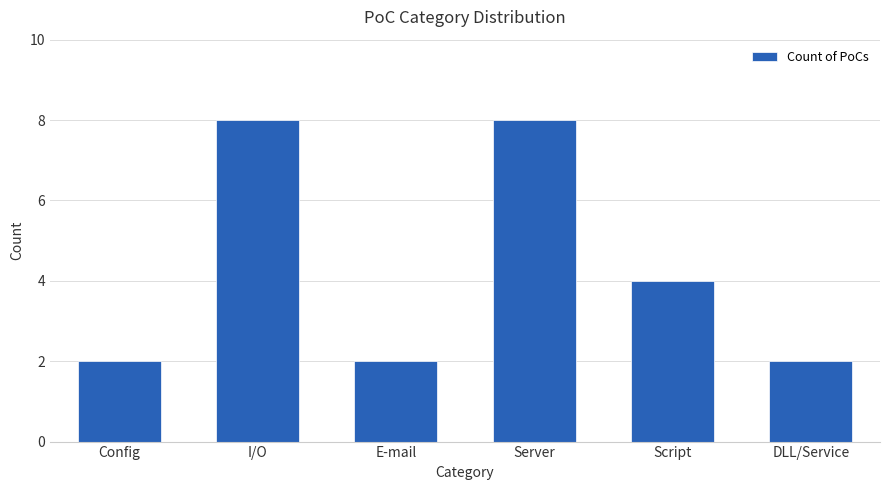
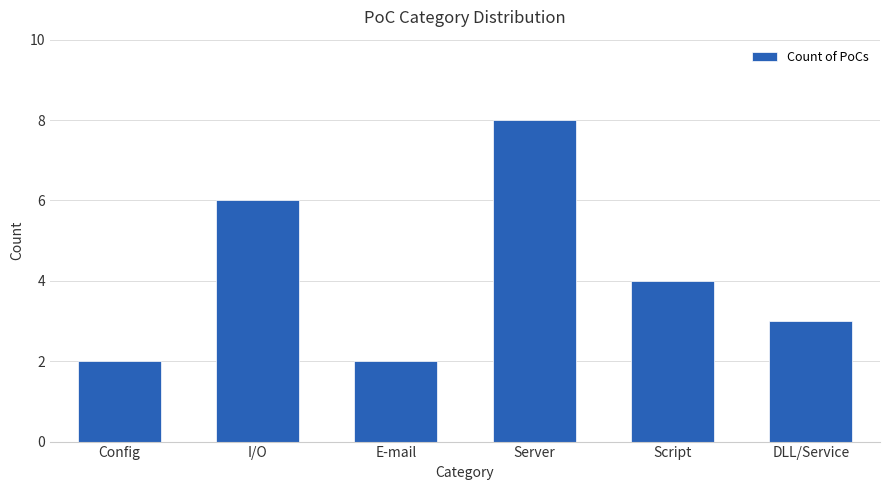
  {
    "Config": 2,
-   "I/O": 8,
+   "I/O": 6,
    "E-mail": 2,
    "Server": 8,
    "Script": 4,
-   "DLL/Service": 2
+   "DLL/Service": 3
  }
